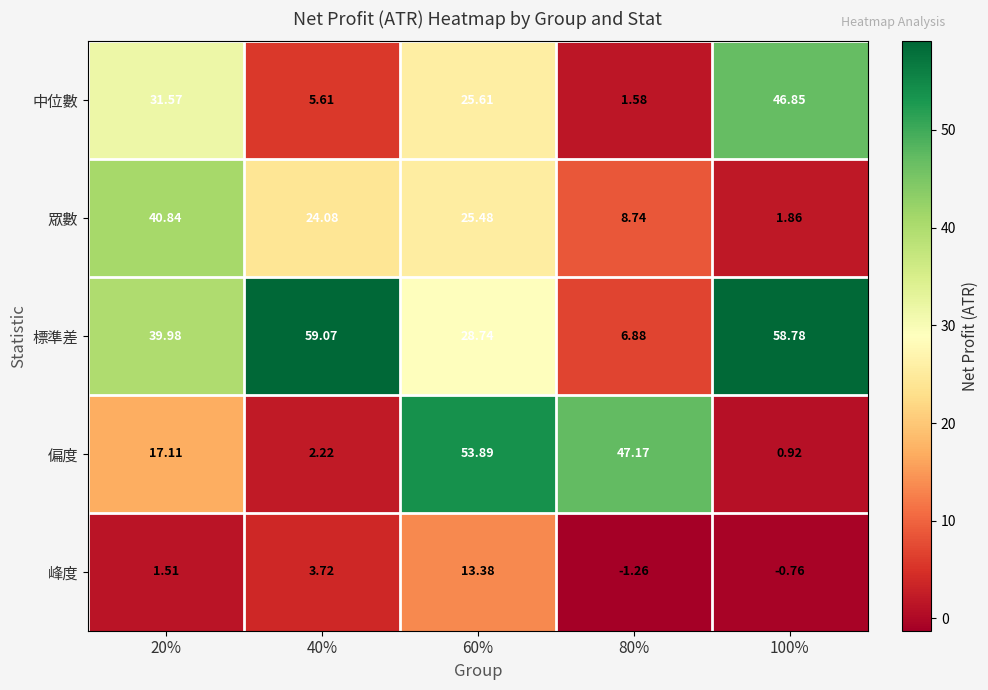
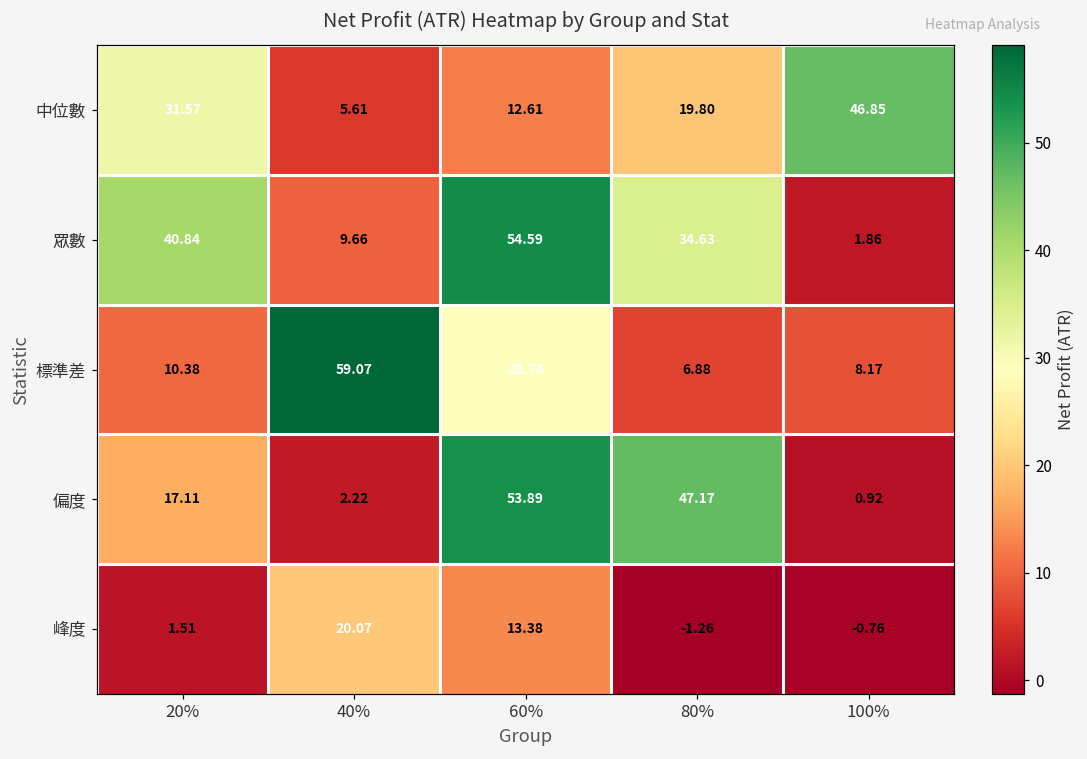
  {
    "中位數": {
      "20%": 31.57,
      "40%": 5.61,
-     "60%": 25.61,
-     "80%": 1.58,
+     "60%": 12.61,
+     "80%": 19.80,
      "100%": 46.85
    },
    "眾數": {
      "20%": 40.84,
-     "40%": 24.08,
-     "60%": 25.48,
-     "80%": 8.74,
+     "40%": 9.66,
+     "60%": 54.59,
+     "80%": 34.63,
      "100%": 1.86
    },
    "標準差": {
-     "20%": 39.98,
+     "20%": 10.38,
      "40%": 59.07,
      "60%": 28.74,
      "80%": 6.88,
-     "100%": 58.78
+     "100%": 8.17
    },
    "偏度": {
      "20%": 17.11,
      "40%": 2.22,
      "60%": 53.89,
      "80%": 47.17,
      "100%": 0.92
    },
    "峰度": {
      "20%": 1.51,
-     "40%": 3.72,
+     "40%": 20.07,
      "60%": 13.38,
      "80%": -1.26,
      "100%": -0.76
    }
  }
